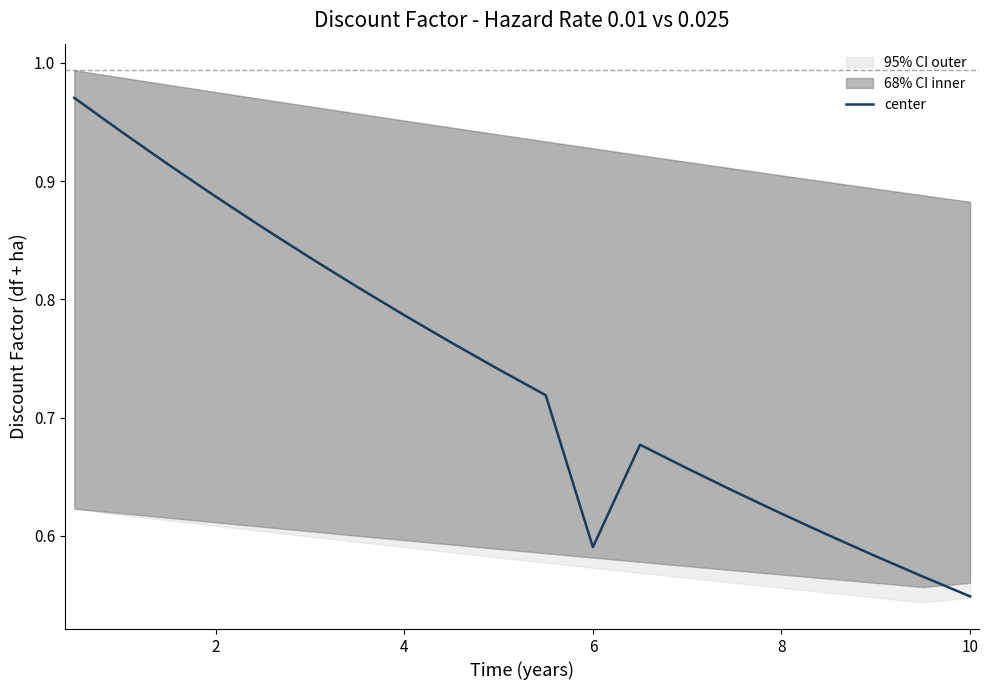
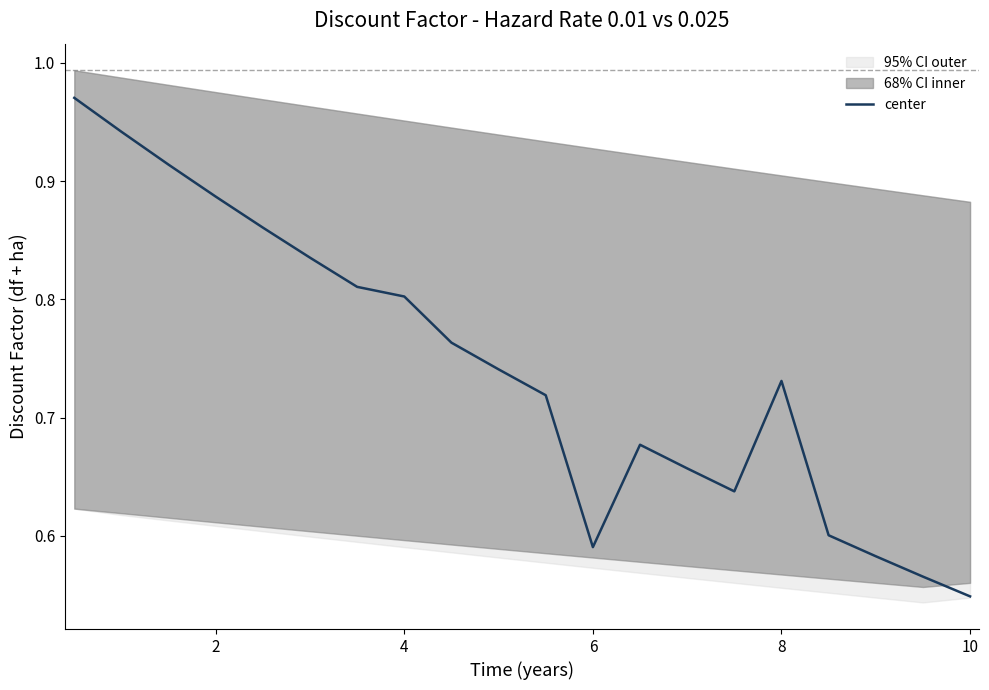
  {
    "center": {
      "2": 0.887,
-     "4": 0.787,
+     "4": 0.802,
      "6": 0.590,
-     "8": 0.619,
+     "8": 0.731,
      "10": 0.549
    }
  }
